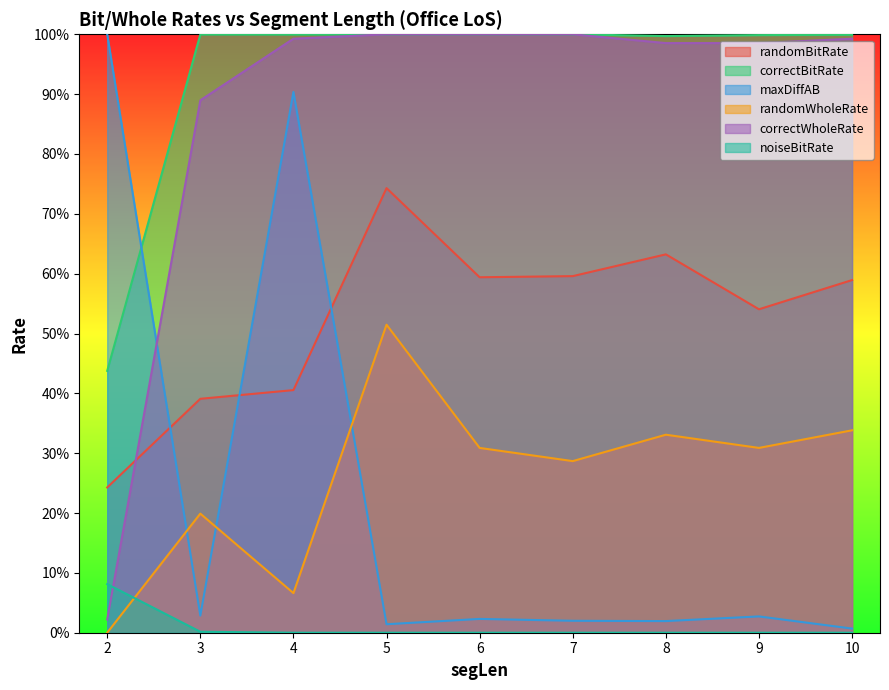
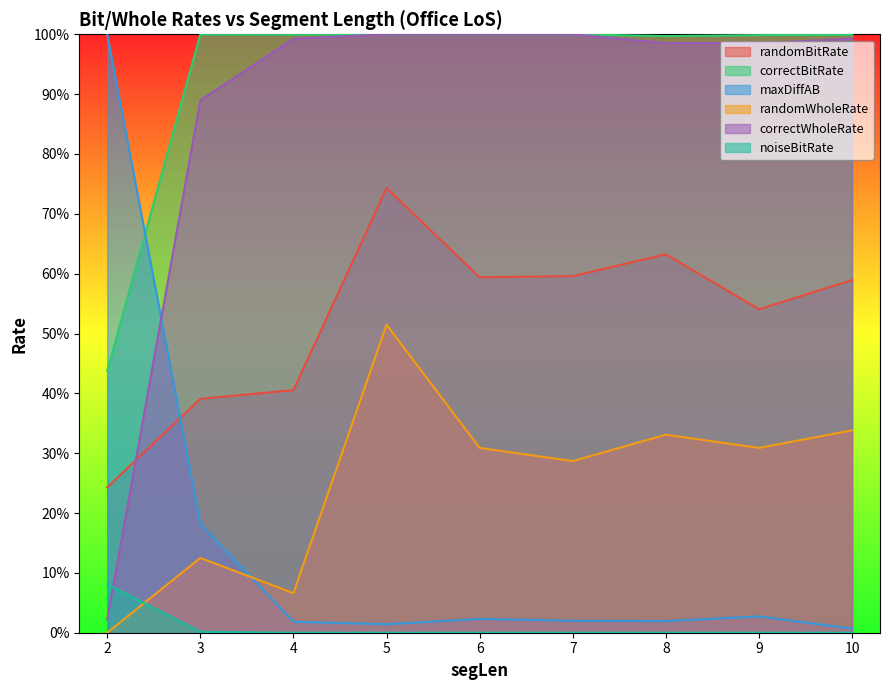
  {
    "randomBitRate": {
      "2": "24%",
      "3": "39%",
      "4": "41%",
      "5": "74%",
      "6": "59%",
      "7": "60%",
      "8": "63%",
      "9": "54%",
      "10": "59%"
    },
    "maxDiffAB": {
      "2": "100%",
-     "3": "3%",
-     "4": "90%",
+     "3": "18%",
+     "4": "2%",
      "5": "1%",
      "6": "2%",
      "7": "2%",
      "8": "2%",
      "9": "3%",
      "10": "1%"
    },
    "randomWholeRate": {
      "2": "0%",
-     "3": "20%",
+     "3": "13%",
      "4": "7%",
      "5": "51%",
      "6": "31%",
      "7": "29%",
      "8": "33%",
      "9": "31%",
      "10": "34%"
    },
    "correctWholeRate": {
      "2": "2%",
      "3": "89%",
      "4": "99%",
      "8": "99%",
      "10": "99%"
    }
  }
